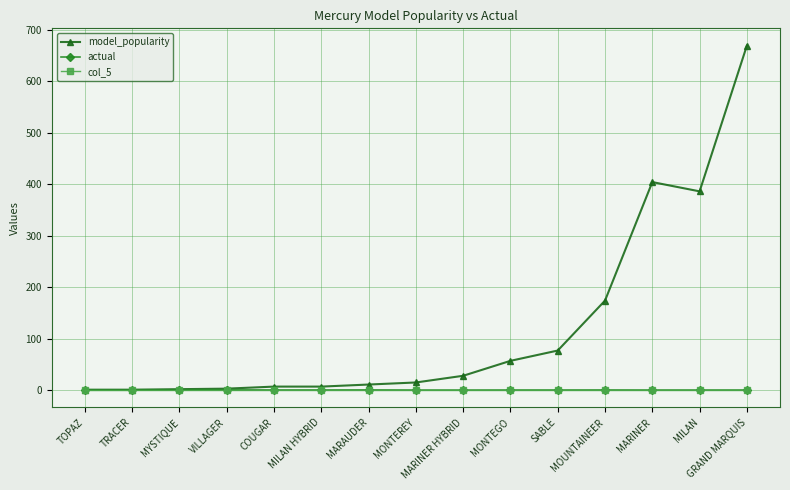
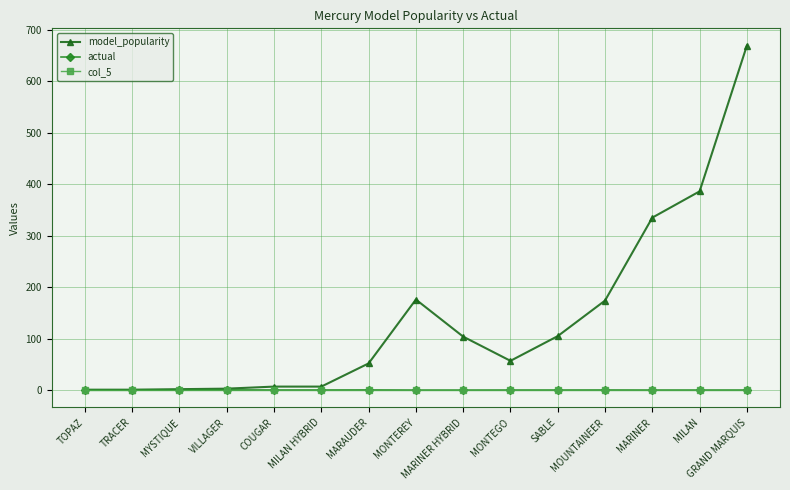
  {
    "model_popularity": {
      "COUGAR": 10,
      "MILAN HYBRID": 10,
-     "MARAUDER": 10,
-     "MONTEREY": 20,
-     "MARINER HYBRID": 30,
+     "MARAUDER": 50,
+     "MONTEREY": 180,
+     "MARINER HYBRID": 100,
      "MONTEGO": 60,
-     "SABLE": 80,
+     "SABLE": 110,
      "MOUNTAINEER": 170,
-     "MARINER": 400,
+     "MARINER": 340,
      "MILAN": 390,
      "GRAND MARQUIS": 670
    },
    "col_5": {
      "COUGAR": 0,
      "MILAN HYBRID": 0,
      "MARAUDER": 0,
      "MONTEREY": 0,
      "MARINER HYBRID": 0,
      "MONTEGO": 0,
      "SABLE": 0,
      "MOUNTAINEER": 0,
      "MARINER": 0,
      "MILAN": 0,
      "GRAND MARQUIS": 0
    }
  }
